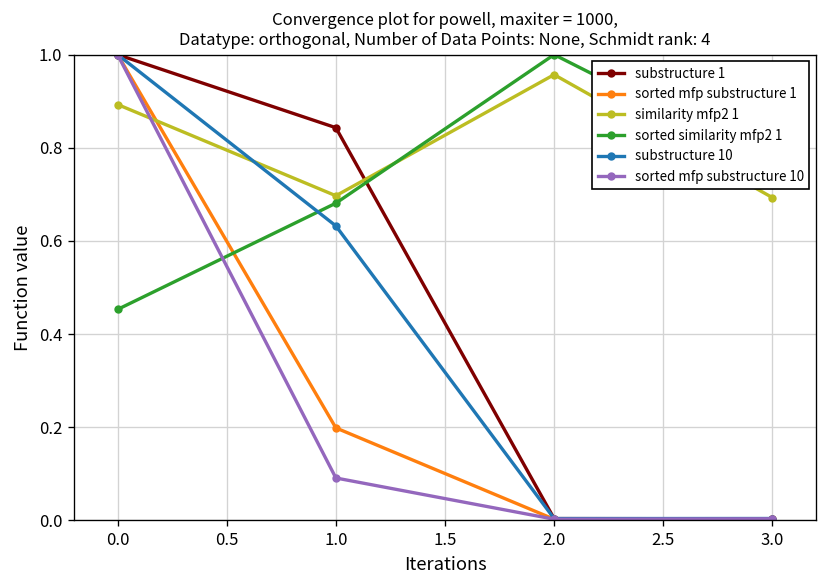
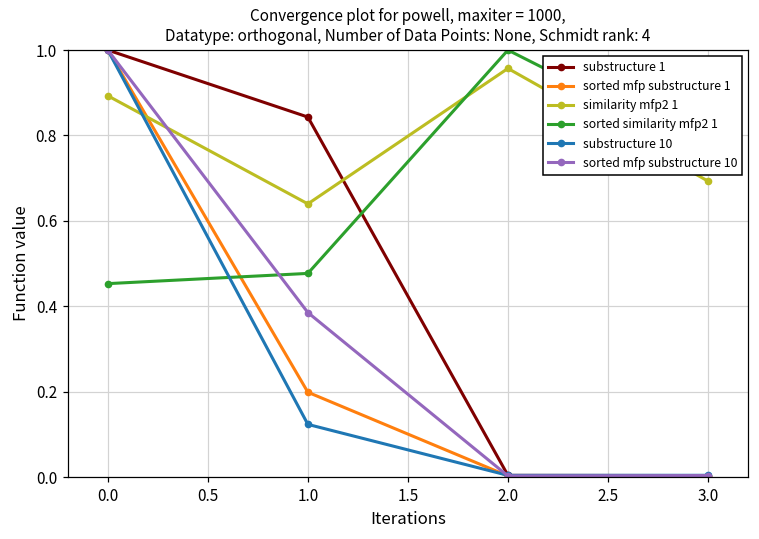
  {
    "substructure 1": {
      "1.0": 0.84
    },
    "sorted mfp substructure 1": {
      "1.0": 0.20
    },
    "similarity mfp2 1": {
      "0.0": 0.89,
-     "1.0": 0.70,
+     "1.0": 0.64,
      "2.0": 0.96,
      "3.0": 0.69
    },
    "sorted similarity mfp2 1": {
      "0.0": 0.45,
-     "1.0": 0.68,
+     "1.0": 0.48,
      "2.0": 1.00
    },
    "substructure 10": {
-     "1.0": 0.63
+     "1.0": 0.12
    },
    "sorted mfp substructure 10": {
-     "1.0": 0.09
+     "1.0": 0.39
    }
  }
